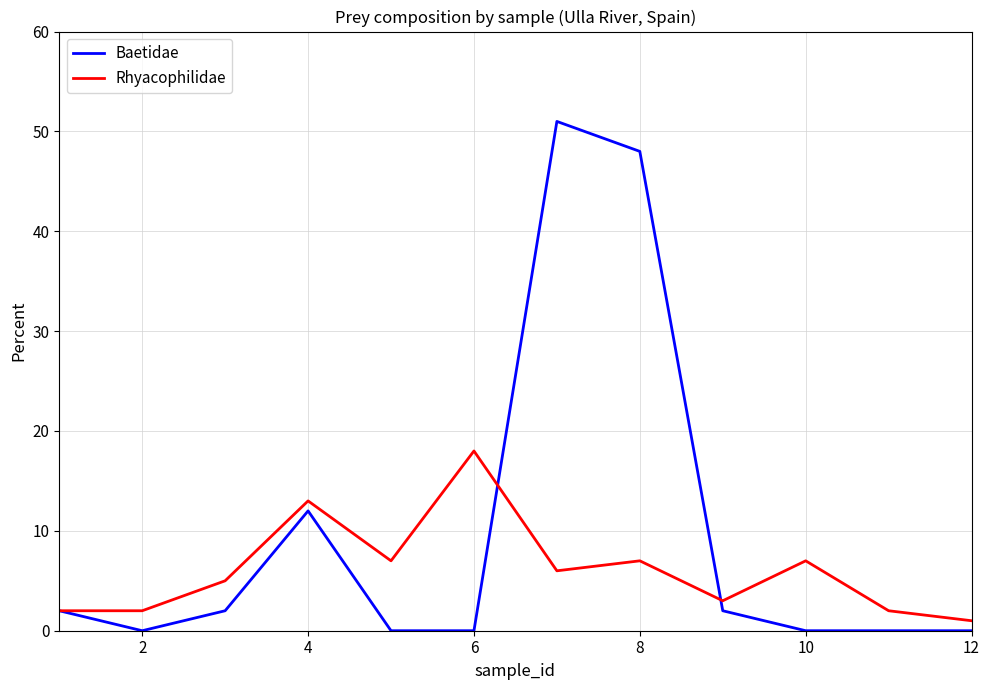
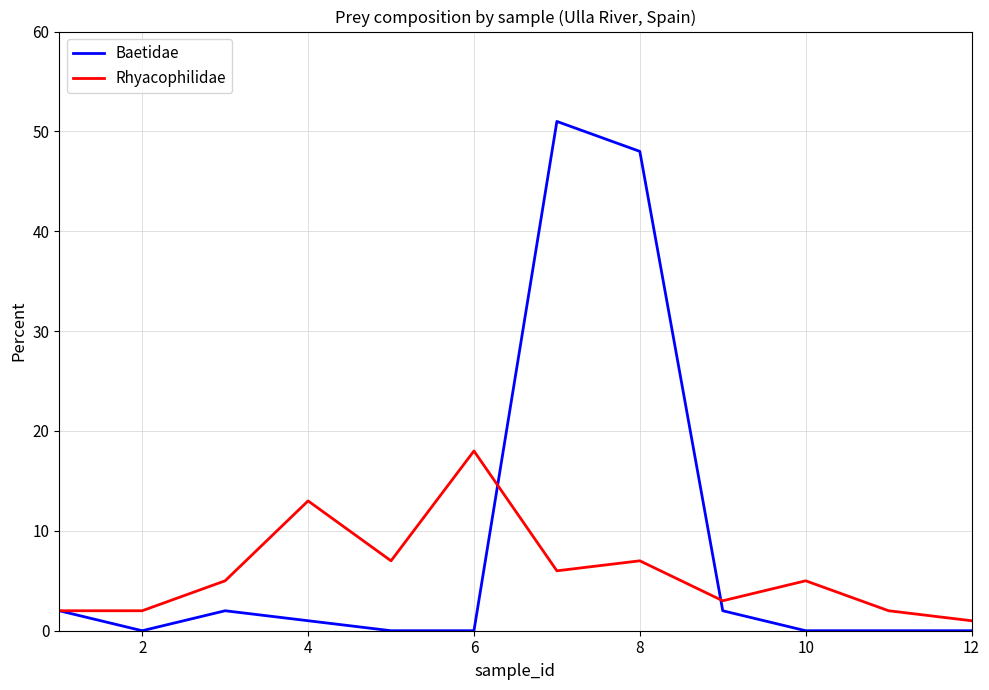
  {
    "Baetidae": {
      "2": 0,
-     "4": 12,
+     "4": 1,
      "6": 0,
      "8": 48,
      "10": 0,
      "12": 0
    },
    "Rhyacophilidae": {
      "2": 2,
      "4": 13,
      "6": 18,
      "8": 7,
-     "10": 7,
+     "10": 5,
      "12": 1
    }
  }
